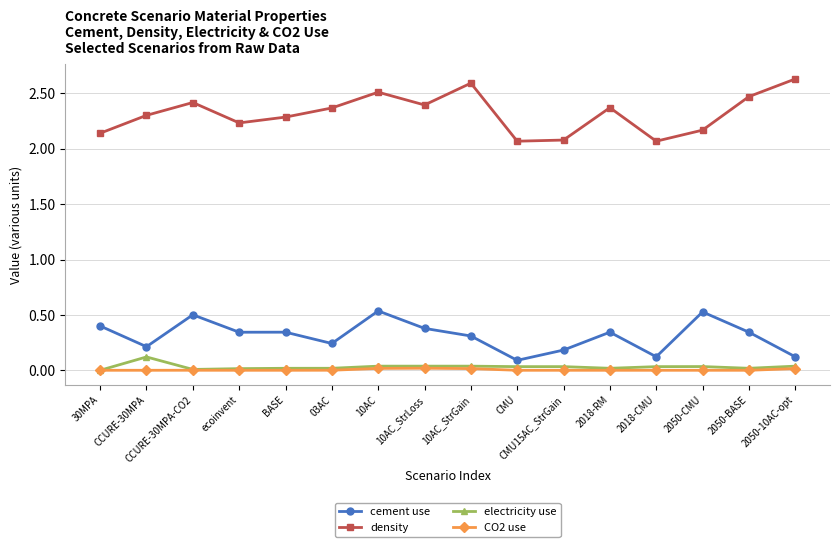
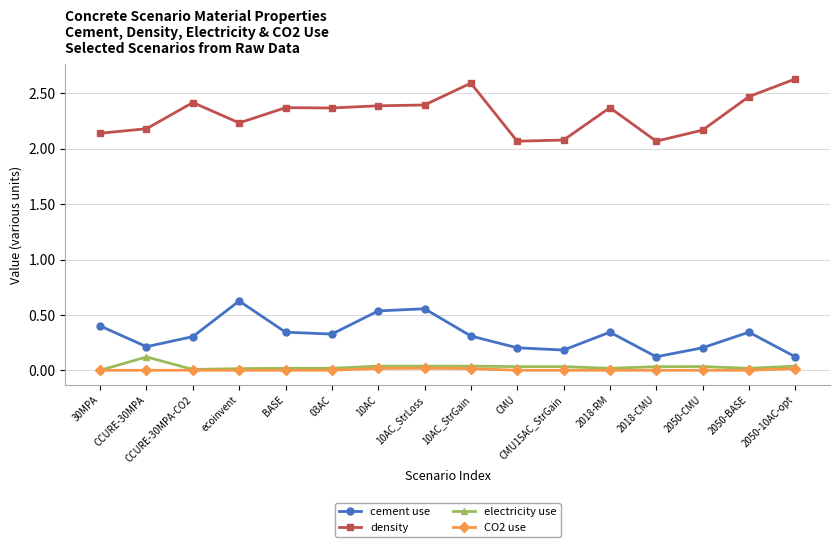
  {
    "cement use": {
      "30MPA": 0.40,
      "CCURE-30MPA": 0.21,
-     "CCURE-30MPA-CO2": 0.50,
-     "ecoinvent": 0.34,
+     "CCURE-30MPA-CO2": 0.30,
+     "ecoinvent": 0.63,
      "BASE": 0.34,
-     "03AC": 0.24,
+     "03AC": 0.33,
      "10AC": 0.54,
-     "10AC_StrLoss": 0.38,
+     "10AC_StrLoss": 0.56,
      "10AC_StrGain": 0.31,
-     "CMU": 0.09,
+     "CMU": 0.20,
      "CMU15AC_StrGain": 0.18,
      "2018-RM": 0.34,
      "2018-CMU": 0.12,
-     "2050-CMU": 0.53,
+     "2050-CMU": 0.20,
      "2050-BASE": 0.34,
      "2050-10AC-opt": 0.12
    },
    "density": {
      "30MPA": 2.14,
-     "CCURE-30MPA": 2.30,
+     "CCURE-30MPA": 2.18,
      "CCURE-30MPA-CO2": 2.42,
      "ecoinvent": 2.23,
-     "BASE": 2.29,
+     "BASE": 2.37,
      "03AC": 2.37,
-     "10AC": 2.51,
+     "10AC": 2.39,
      "10AC_StrLoss": 2.40,
      "10AC_StrGain": 2.59,
      "CMU": 2.07,
      "CMU15AC_StrGain": 2.08,
      "2018-RM": 2.37,
      "2018-CMU": 2.07,
      "2050-CMU": 2.17,
      "2050-BASE": 2.47,
      "2050-10AC-opt": 2.63
    },
    "electricity use": {
      "CCURE-30MPA": 0.12,
      "CMU": 0.03,
      "CMU15AC_StrGain": 0.03,
      "2018-CMU": 0.03,
      "2050-CMU": 0.03
    },
    "CO2 use": {
      "CCURE-30MPA": 0.00,
      "CMU": 0.00,
      "CMU15AC_StrGain": 0.00,
      "2018-CMU": 0.00,
      "2050-CMU": 0.00
    }
  }
